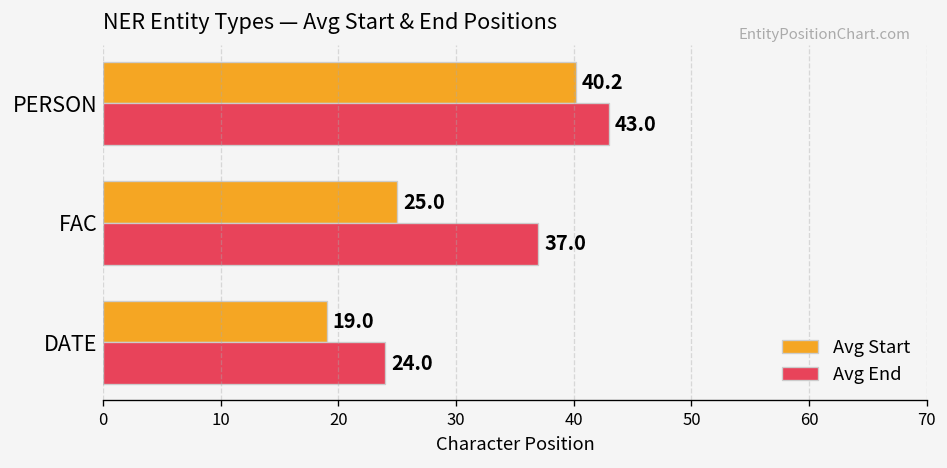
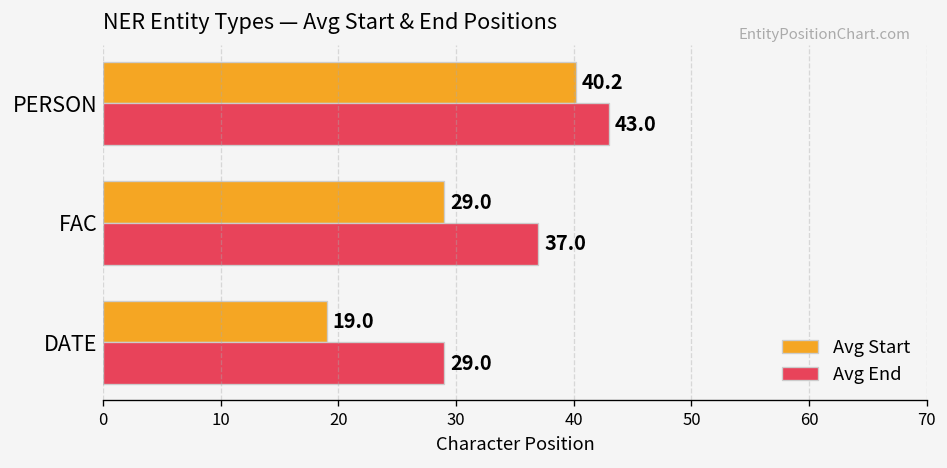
  {
    "Avg Start": {
      "PERSON": 40.2,
-     "FAC": 25.0,
+     "FAC": 29.0,
      "DATE": 19.0
    },
    "Avg End": {
      "PERSON": 43.0,
      "FAC": 37.0,
-     "DATE": 24.0
+     "DATE": 29.0
    }
  }
